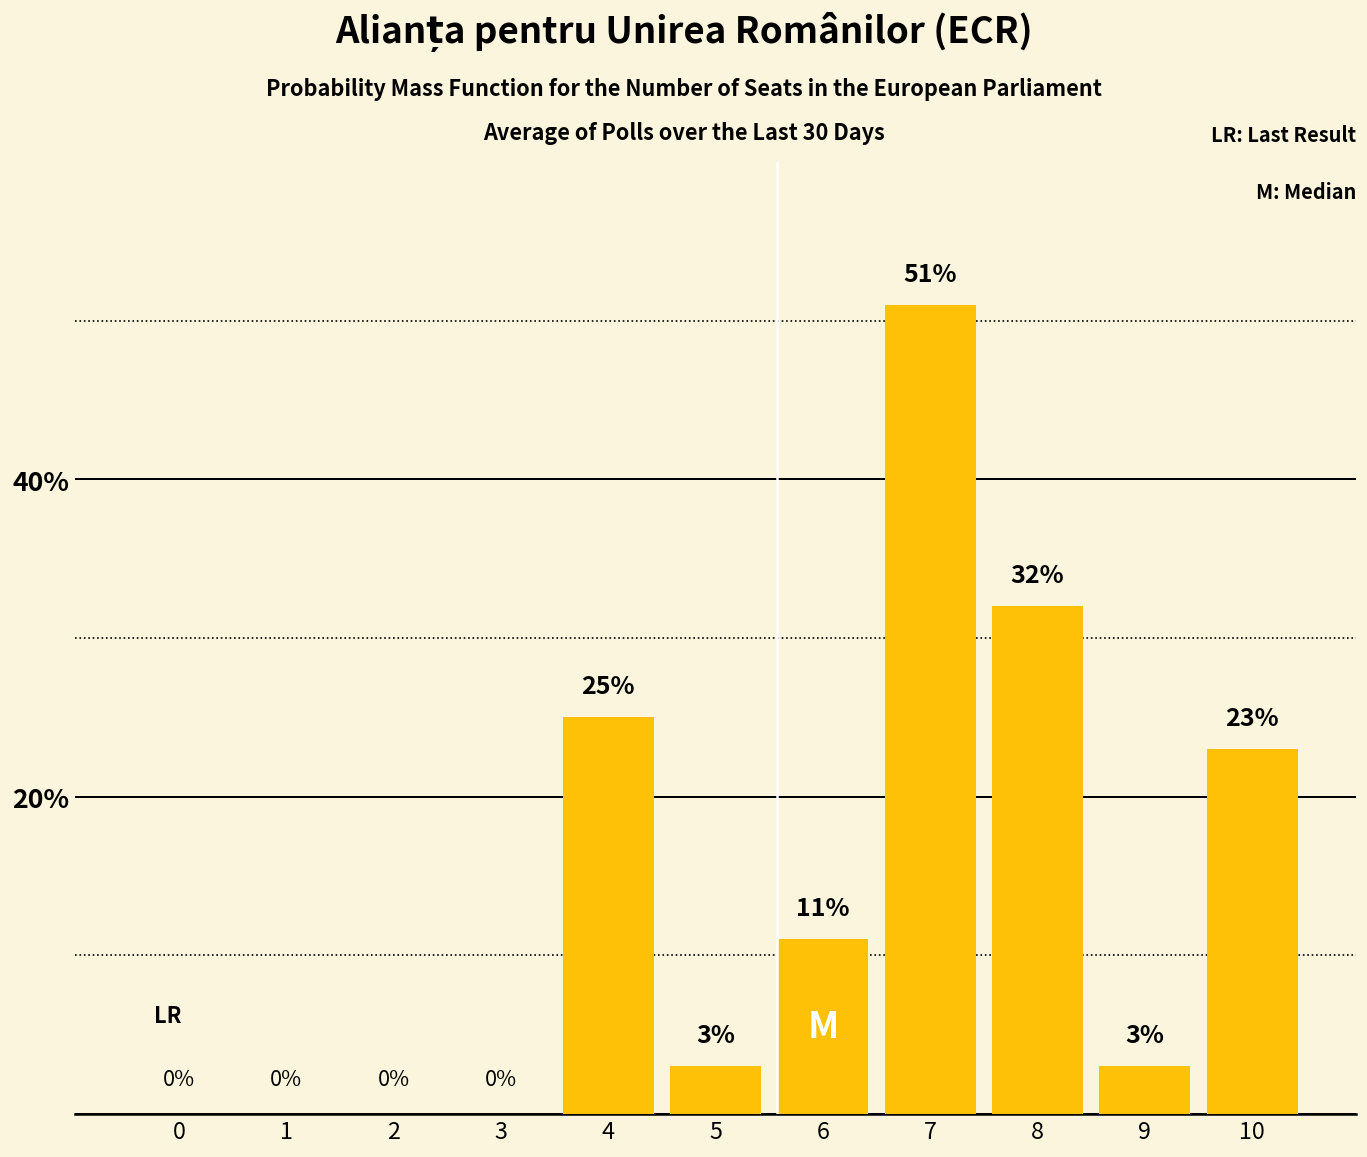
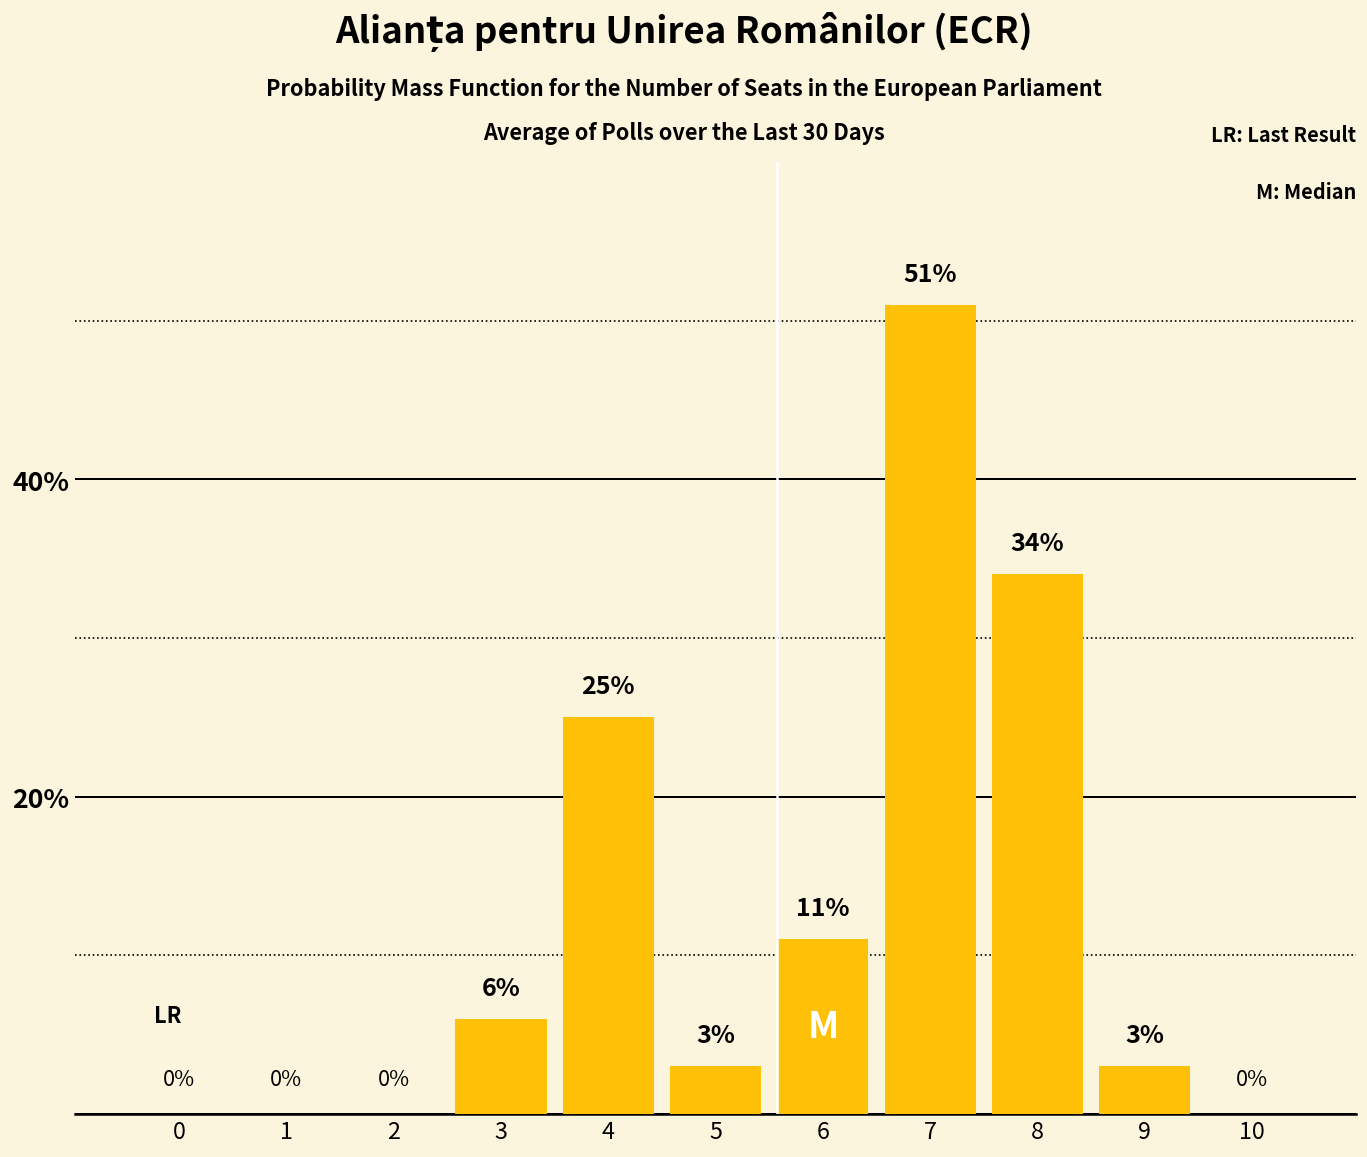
  {
    "0": "0%",
    "1": "0%",
    "2": "0%",
-   "3": "0%",
+   "3": "6%",
    "4": "25%",
    "5": "3%",
    "6": "11%",
    "7": "51%",
-   "8": "32%",
+   "8": "34%",
    "9": "3%",
-   "10": "23%"
+   "10": "0%"
  }
